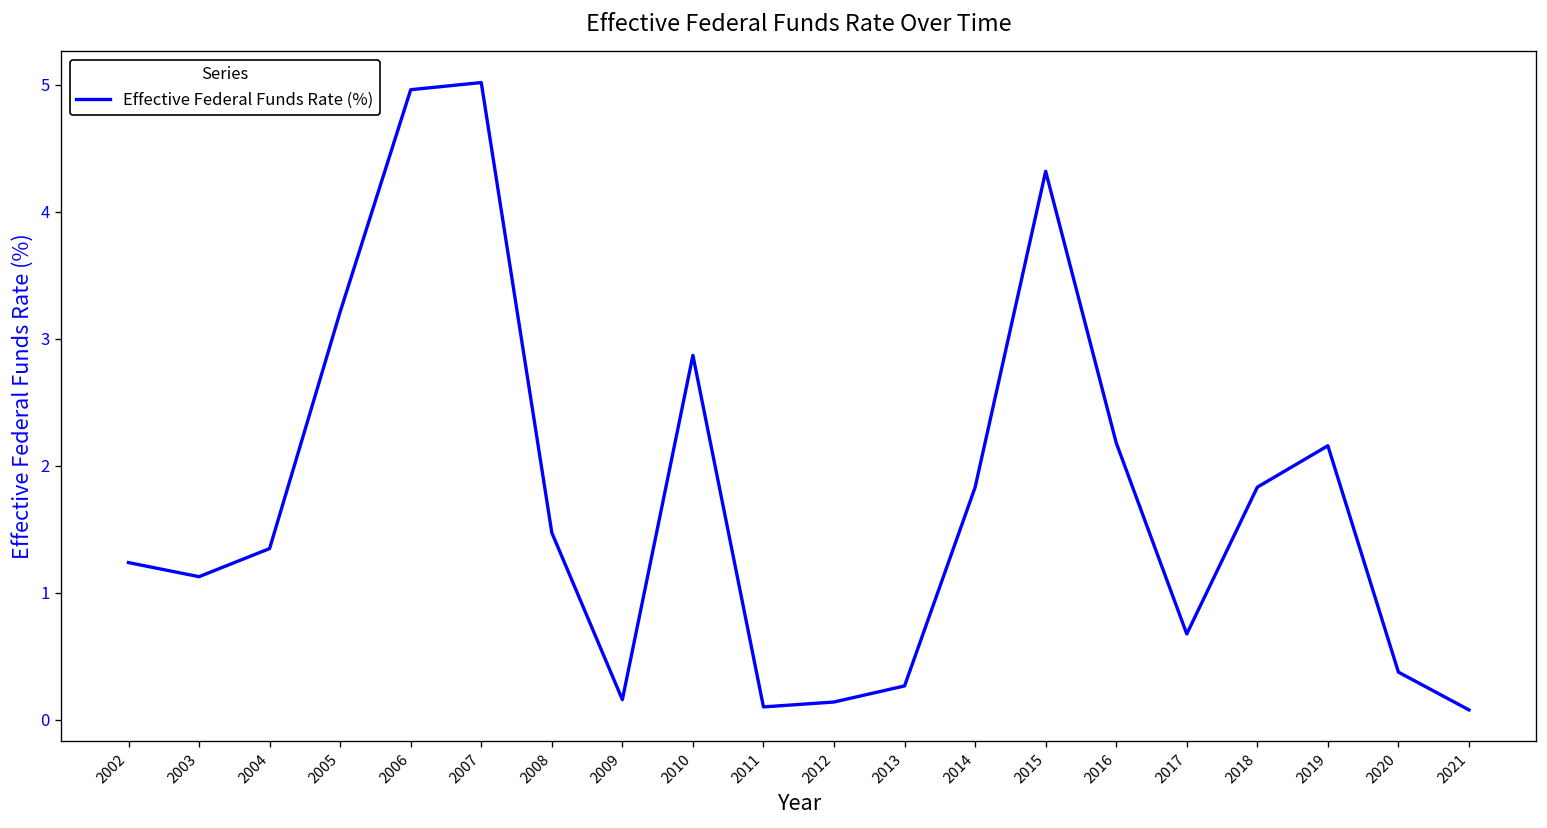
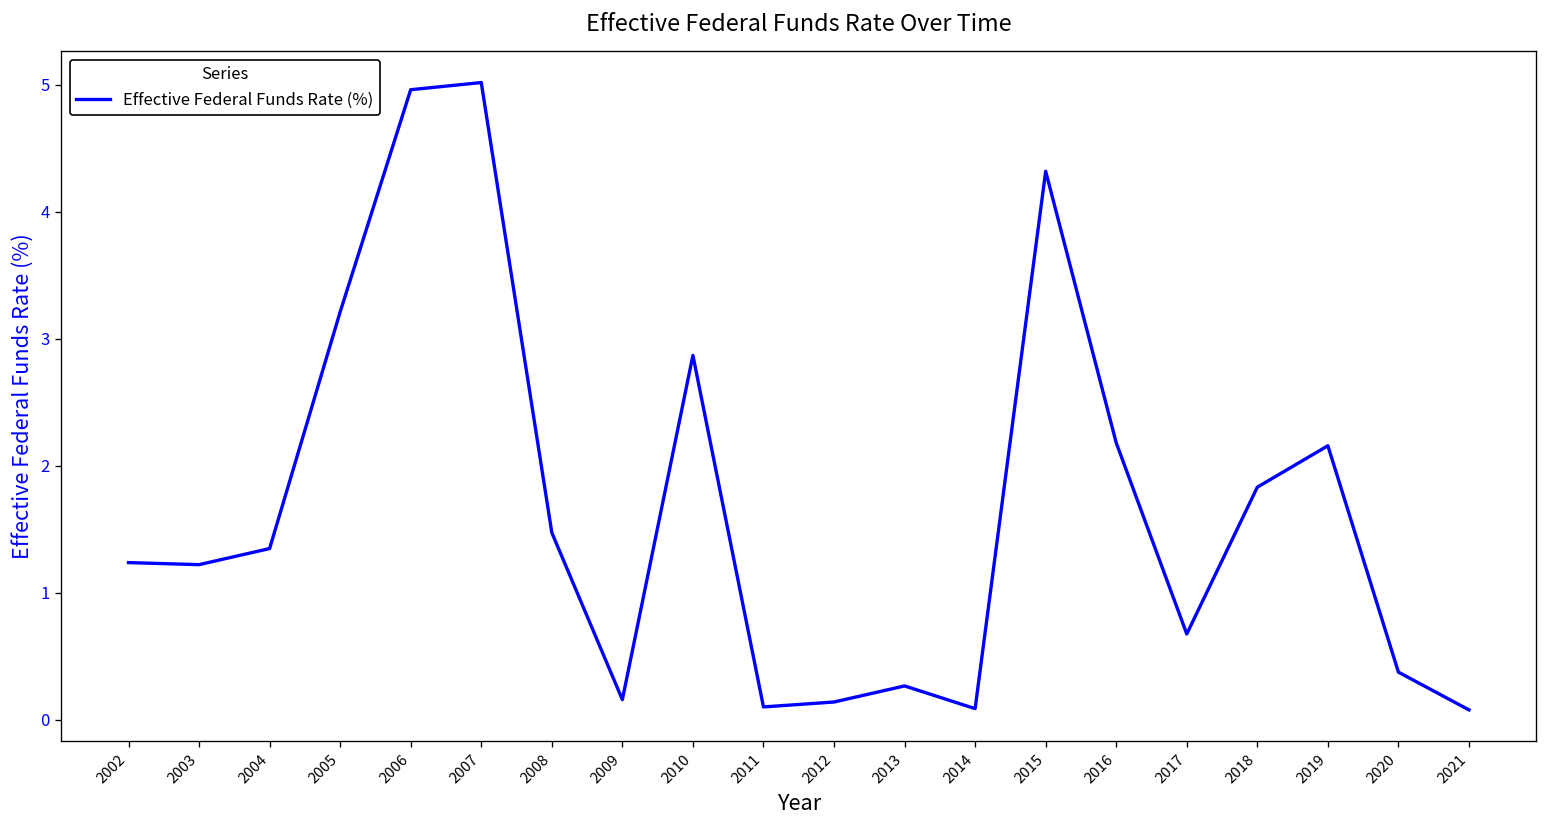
  {
    "2002": 1.24,
-   "2003": 1.13,
+   "2003": 1.22,
    "2004": 1.35,
    "2005": 3.21,
    "2006": 4.96,
    "2007": 5.02,
    "2008": 1.47,
    "2009": 0.16,
    "2010": 2.87,
    "2011": 0.10,
    "2012": 0.14,
    "2013": 0.27,
-   "2014": 1.83,
+   "2014": 0.09,
    "2015": 4.32,
    "2016": 2.18,
    "2017": 0.68,
    "2018": 1.83,
    "2019": 2.16,
    "2020": 0.38,
    "2021": 0.08
  }
